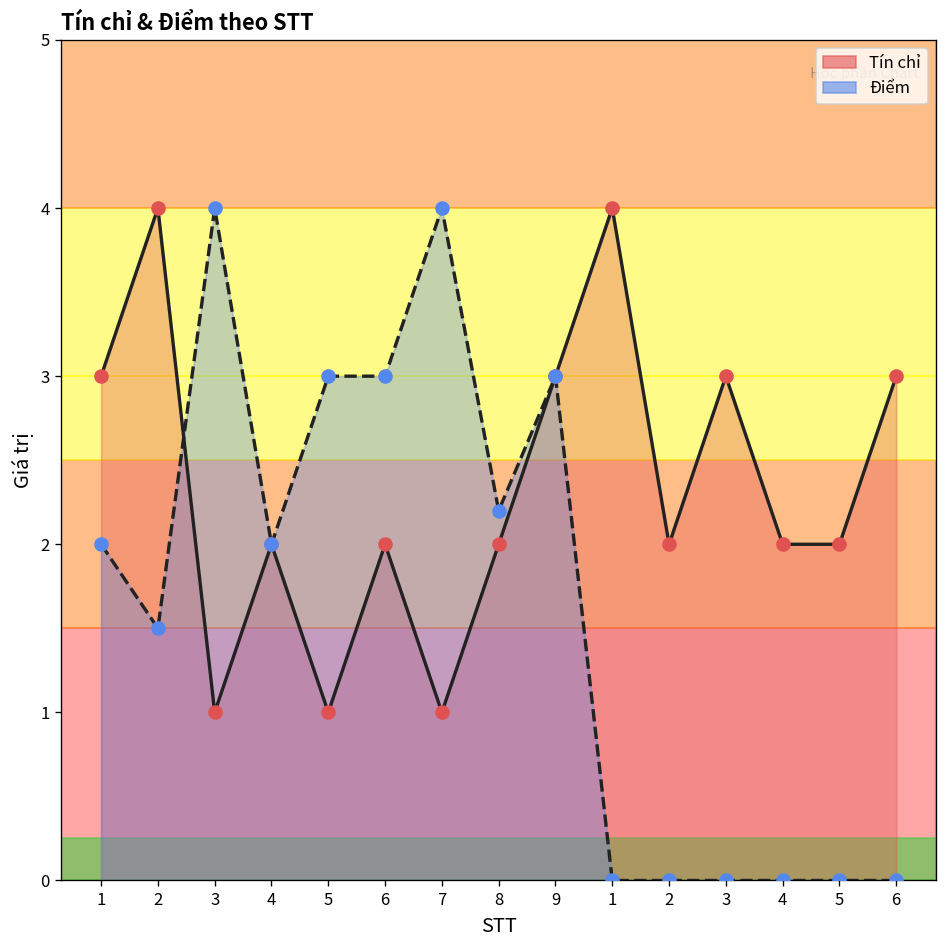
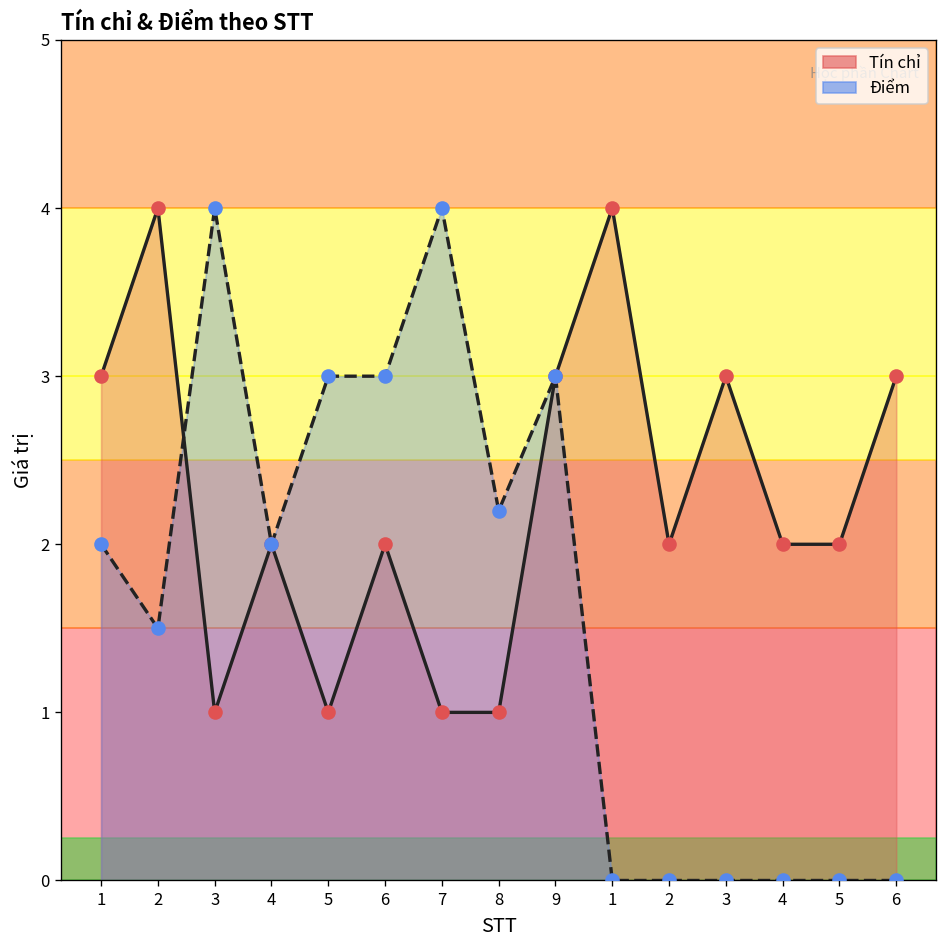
  {
    "Tín chỉ": {
      "7": 1,
-     "8": 2
+     "8": 1
    },
    "Điểm": {
      "7": 4,
      "8": 2.20
    }
  }
